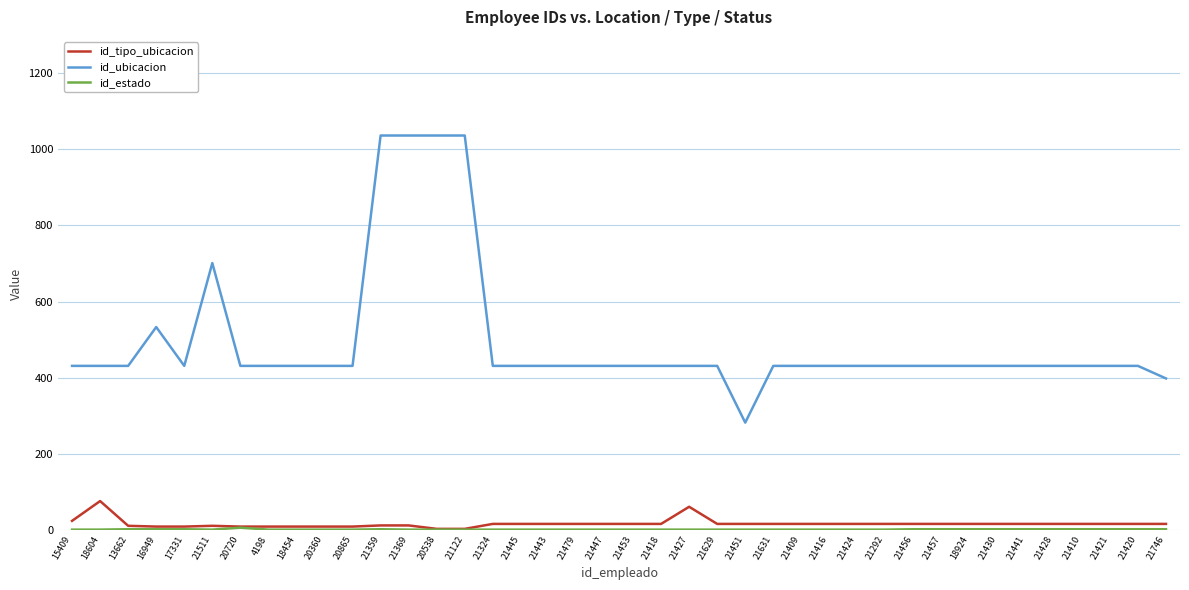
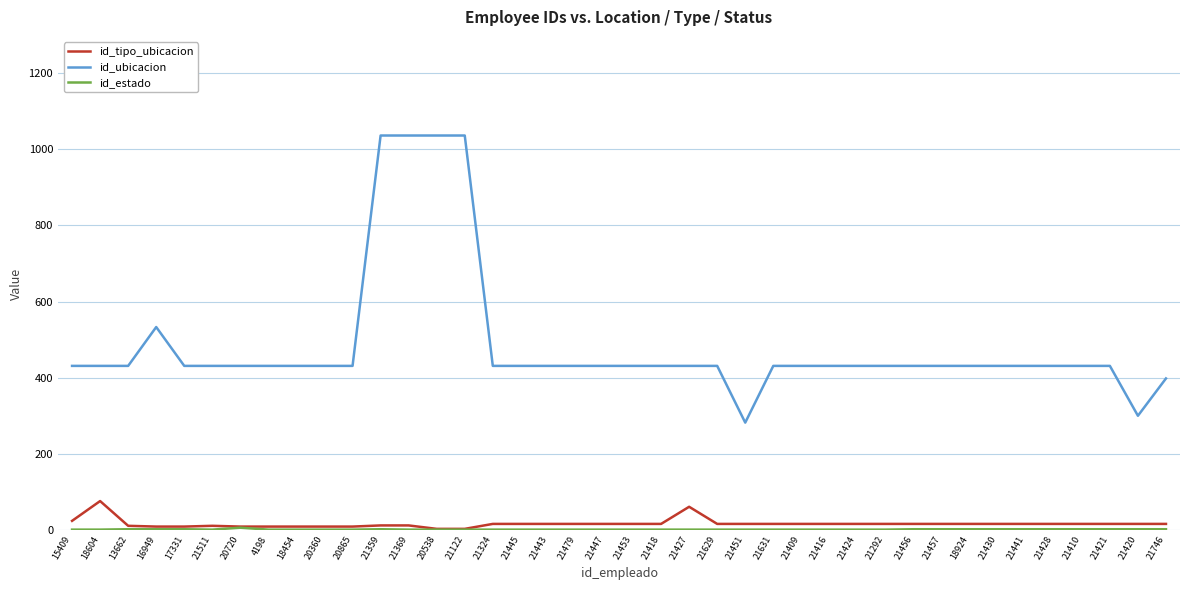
  {
    "id_tipo_ubicacion": {
      "15409": 20,
      "18604": 80,
      "13662": 10,
      "16949": 10,
      "17331": 10,
      "21511": 10,
      "4198": 10,
      "18454": 10,
      "20360": 10,
      "20865": 10,
      "21359": 10,
      "21369": 10,
      "21324": 20,
      "21445": 20,
      "21443": 20,
      "21479": 20,
      "21447": 20,
      "21453": 20,
      "21418": 20,
      "21427": 60,
      "21629": 20,
      "21451": 20,
      "21631": 20,
      "21409": 20,
      "21416": 20,
      "21424": 20,
      "21292": 20,
      "21456": 20,
      "21457": 20,
      "18924": 20,
      "21430": 20,
      "21441": 20,
      "21428": 20,
      "21410": 20,
      "21421": 20,
      "21420": 20,
      "21746": 20
    },
    "id_ubicacion": {
      "15409": 430,
      "18604": 430,
      "13662": 430,
      "16949": 530,
      "17331": 430,
-     "21511": 700,
+     "21511": 430,
      "20720": 430,
      "4198": 430,
      "18454": 430,
      "20360": 430,
      "20865": 430,
      "21359": 1040,
      "21369": 1040,
      "20538": 1040,
      "21122": 1040,
      "21324": 430,
      "21445": 430,
      "21443": 430,
      "21479": 430,
      "21447": 430,
      "21453": 430,
      "21418": 430,
      "21427": 430,
      "21629": 430,
      "21451": 280,
      "21631": 430,
      "21409": 430,
      "21416": 430,
      "21424": 430,
      "21292": 430,
      "21456": 430,
      "21457": 430,
      "18924": 430,
      "21430": 430,
      "21441": 430,
      "21428": 430,
      "21410": 430,
      "21421": 430,
-     "21420": 430,
+     "21420": 300,
      "21746": 400
    },
    "id_estado": {
      "15409": 0,
      "18604": 0,
      "13662": 0,
      "16949": 0,
      "17331": 0,
      "21511": 0,
      "4198": 0,
      "18454": 0,
      "20360": 0,
      "20865": 0,
      "21359": 0,
      "21369": 0,
      "21324": 0,
      "21445": 0,
      "21443": 0,
      "21479": 0,
      "21447": 0,
      "21453": 0,
      "21418": 0,
      "21427": 0,
      "21629": 0,
      "21451": 0,
      "21631": 0,
      "21409": 0,
      "21416": 0,
      "21424": 0,
      "21292": 0,
      "21456": 0,
      "21457": 0,
      "18924": 0,
      "21430": 0,
      "21441": 0,
      "21428": 0,
      "21410": 0,
      "21421": 0,
      "21420": 0,
      "21746": 0
    }
  }
